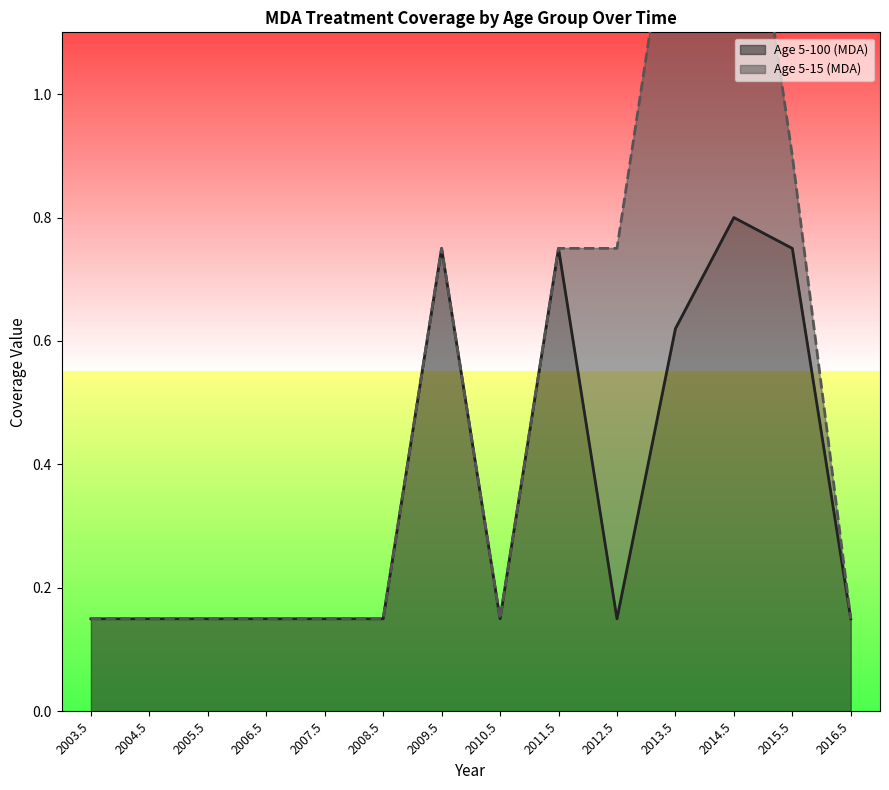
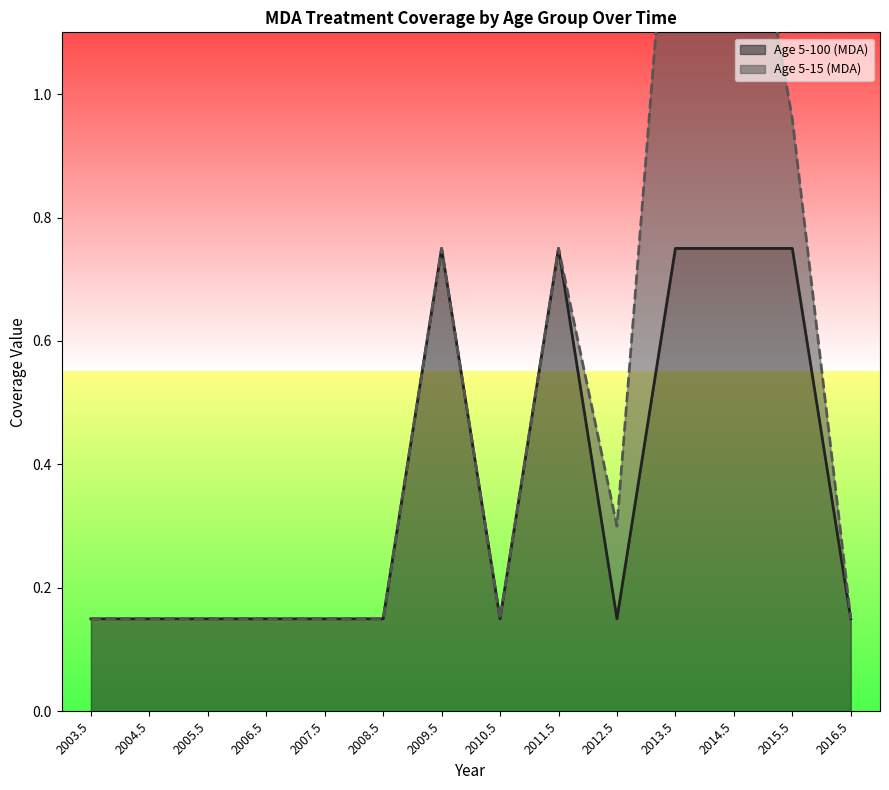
  {
    "Age 5-100 (MDA)": {
      "2012.5": 0.15,
-     "2013.5": 0.62,
-     "2014.5": 0.80,
+     "2013.5": 0.75,
+     "2014.5": 0.75,
      "2015.5": 0.75
    },
    "Age 5-15 (MDA)": {
-     "2012.5": 0.60,
-     "2015.5": 0.15
+     "2012.5": 0.15,
+     "2015.5": 0.21
    }
  }
